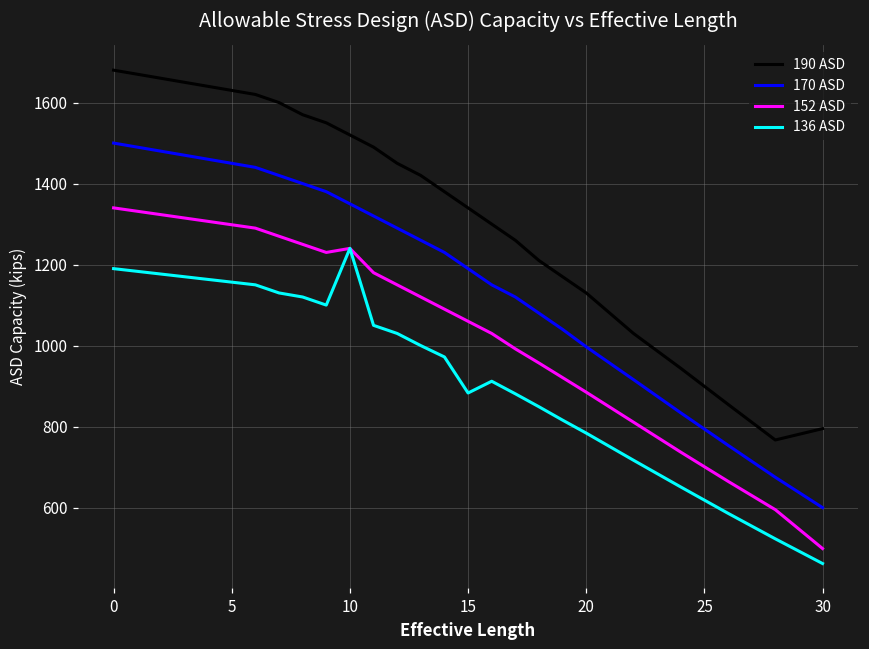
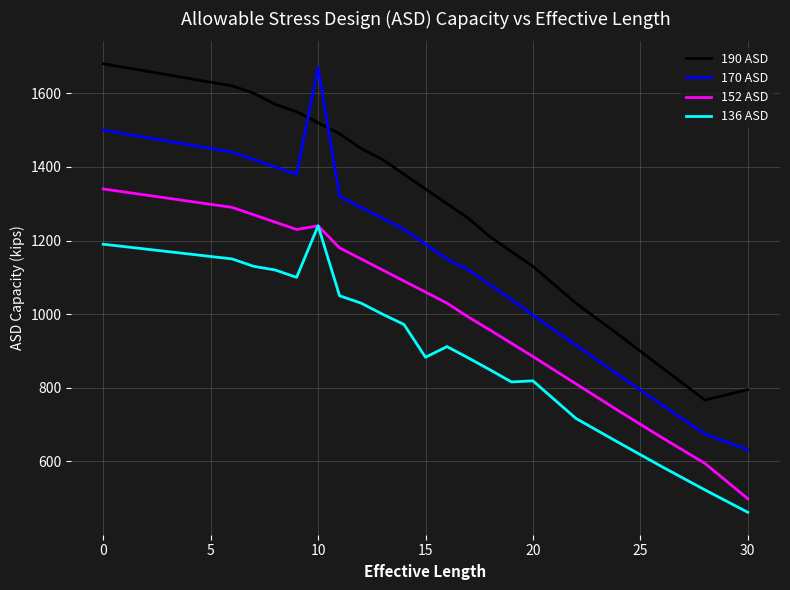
  {
    "190 ASD": {
      "0": 1680,
      "10": 1520,
      "15": 1340,
      "20": 1130,
      "30": 800
    },
    "170 ASD": {
      "0": 1500,
-     "10": 1350,
+     "10": 1670,
      "15": 1190,
      "20": 1000,
-     "30": 600
+     "30": 630
    },
    "152 ASD": {
      "0": 1340,
      "15": 1060,
      "20": 890,
      "30": 500
    },
    "136 ASD": {
      "0": 1190,
      "15": 880,
-     "20": 780,
+     "20": 820,
      "30": 460
    }
  }
